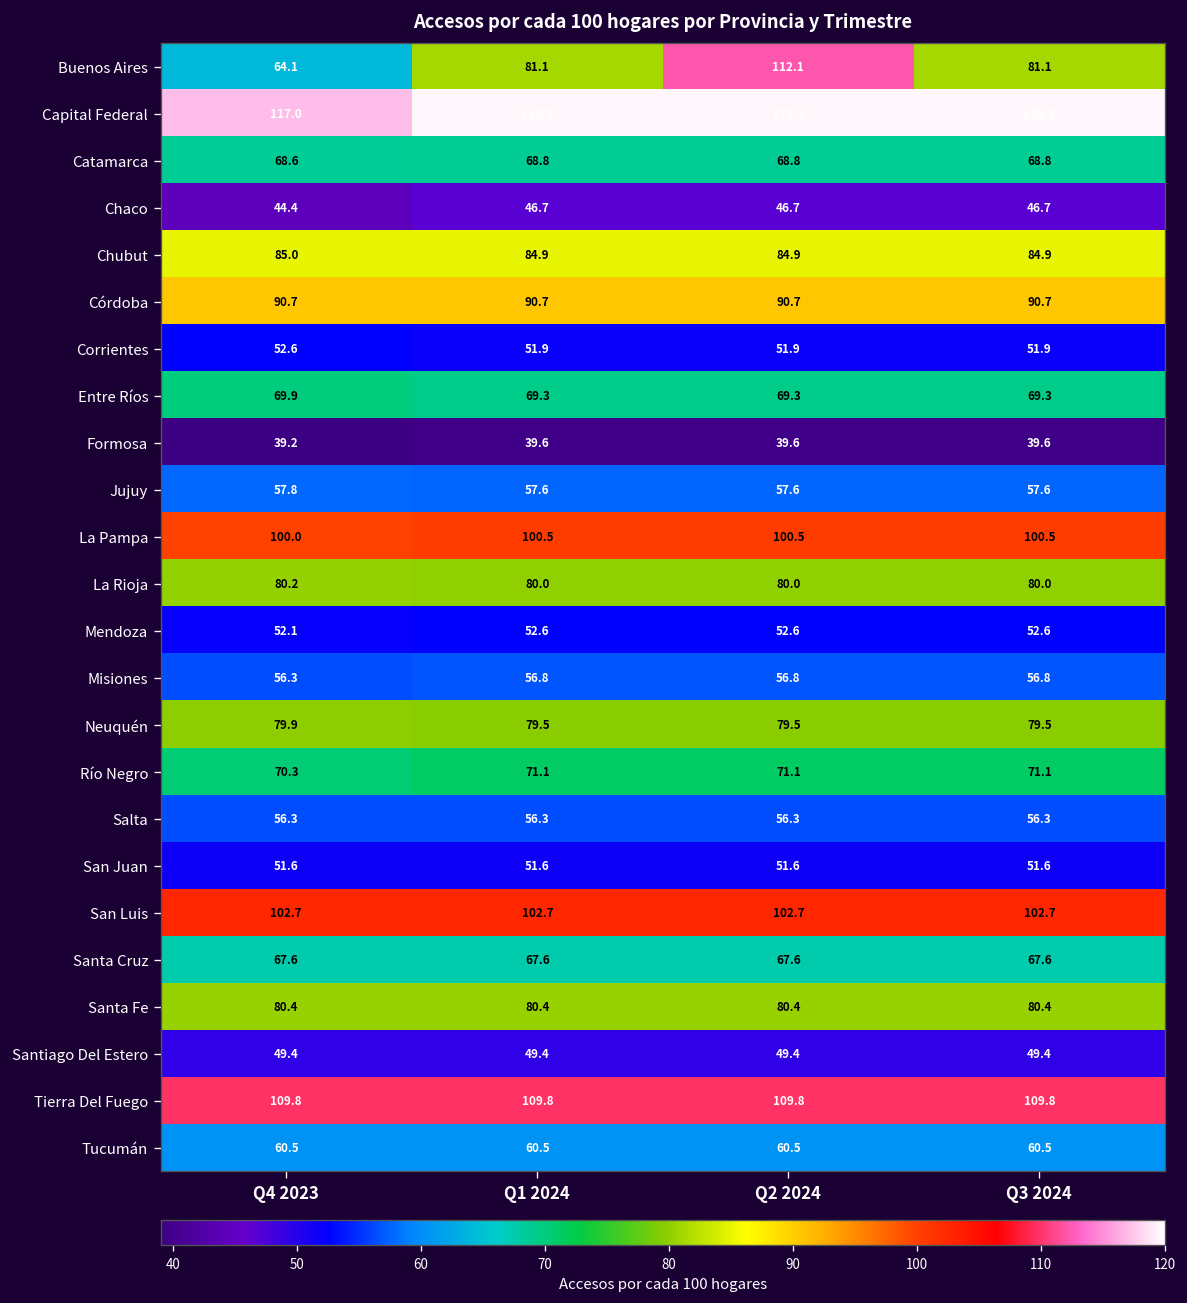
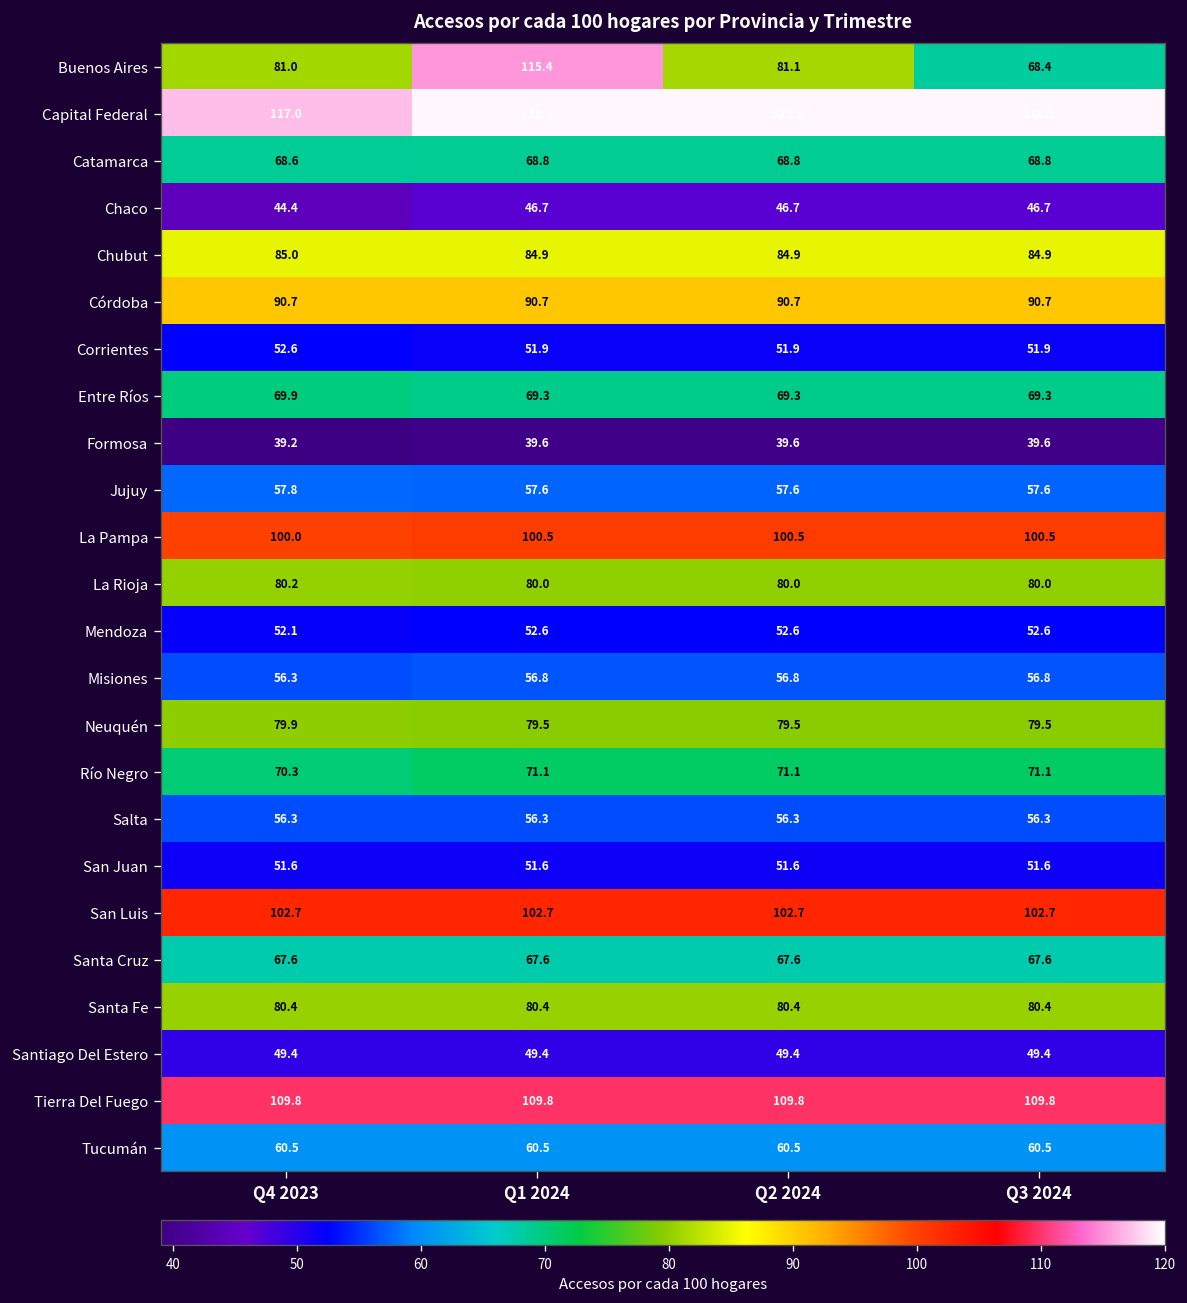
  {
    "Buenos Aires": {
-     "Q4 2023": 64.1,
-     "Q1 2024": 81.1,
-     "Q2 2024": 112.1,
-     "Q3 2024": 81.1
+     "Q4 2023": 81.0,
+     "Q1 2024": 115.4,
+     "Q2 2024": 81.1,
+     "Q3 2024": 68.4
    },
    "Capital Federal": {
      "Q4 2023": 117.0
    },
    "Catamarca": {
      "Q4 2023": 68.6,
      "Q1 2024": 68.8,
      "Q2 2024": 68.8,
      "Q3 2024": 68.8
    },
    "Chaco": {
      "Q4 2023": 44.4,
      "Q1 2024": 46.7,
      "Q2 2024": 46.7,
      "Q3 2024": 46.7
    },
    "Chubut": {
      "Q4 2023": 85.0,
      "Q1 2024": 84.9,
      "Q2 2024": 84.9,
      "Q3 2024": 84.9
    },
    "Córdoba": {
      "Q4 2023": 90.7,
      "Q1 2024": 90.7,
      "Q2 2024": 90.7,
      "Q3 2024": 90.7
    },
    "Corrientes": {
      "Q4 2023": 52.6,
      "Q1 2024": 51.9,
      "Q2 2024": 51.9,
      "Q3 2024": 51.9
    },
    "Entre Ríos": {
      "Q4 2023": 69.9,
      "Q1 2024": 69.3,
      "Q2 2024": 69.3,
      "Q3 2024": 69.3
    },
    "Formosa": {
      "Q4 2023": 39.2,
      "Q1 2024": 39.6,
      "Q2 2024": 39.6,
      "Q3 2024": 39.6
    },
    "Jujuy": {
      "Q4 2023": 57.8,
      "Q1 2024": 57.6,
      "Q2 2024": 57.6,
      "Q3 2024": 57.6
    },
    "La Pampa": {
      "Q4 2023": 100.0,
      "Q1 2024": 100.5,
      "Q2 2024": 100.5,
      "Q3 2024": 100.5
    },
    "La Rioja": {
      "Q4 2023": 80.2,
      "Q1 2024": 80.0,
      "Q2 2024": 80.0,
      "Q3 2024": 80.0
    },
    "Mendoza": {
      "Q4 2023": 52.1,
      "Q1 2024": 52.6,
      "Q2 2024": 52.6,
      "Q3 2024": 52.6
    },
    "Misiones": {
      "Q4 2023": 56.3,
      "Q1 2024": 56.8,
      "Q2 2024": 56.8,
      "Q3 2024": 56.8
    },
    "Neuquén": {
      "Q4 2023": 79.9,
      "Q1 2024": 79.5,
      "Q2 2024": 79.5,
      "Q3 2024": 79.5
    },
    "Río Negro": {
      "Q4 2023": 70.3,
      "Q1 2024": 71.1,
      "Q2 2024": 71.1,
      "Q3 2024": 71.1
    },
    "Salta": {
      "Q4 2023": 56.3,
      "Q1 2024": 56.3,
      "Q2 2024": 56.3,
      "Q3 2024": 56.3
    },
    "San Juan": {
      "Q4 2023": 51.6,
      "Q1 2024": 51.6,
      "Q2 2024": 51.6,
      "Q3 2024": 51.6
    },
    "San Luis": {
      "Q4 2023": 102.7,
      "Q1 2024": 102.7,
      "Q2 2024": 102.7,
      "Q3 2024": 102.7
    },
    "Santa Cruz": {
      "Q4 2023": 67.6,
      "Q1 2024": 67.6,
      "Q2 2024": 67.6,
      "Q3 2024": 67.6
    },
    "Santa Fe": {
      "Q4 2023": 80.4,
      "Q1 2024": 80.4,
      "Q2 2024": 80.4,
      "Q3 2024": 80.4
    },
    "Santiago Del Estero": {
      "Q4 2023": 49.4,
      "Q1 2024": 49.4,
      "Q2 2024": 49.4,
      "Q3 2024": 49.4
    },
    "Tierra Del Fuego": {
      "Q4 2023": 109.8,
      "Q1 2024": 109.8,
      "Q2 2024": 109.8,
      "Q3 2024": 109.8
    },
    "Tucumán": {
      "Q4 2023": 60.5,
      "Q1 2024": 60.5,
      "Q2 2024": 60.5,
      "Q3 2024": 60.5
    }
  }
